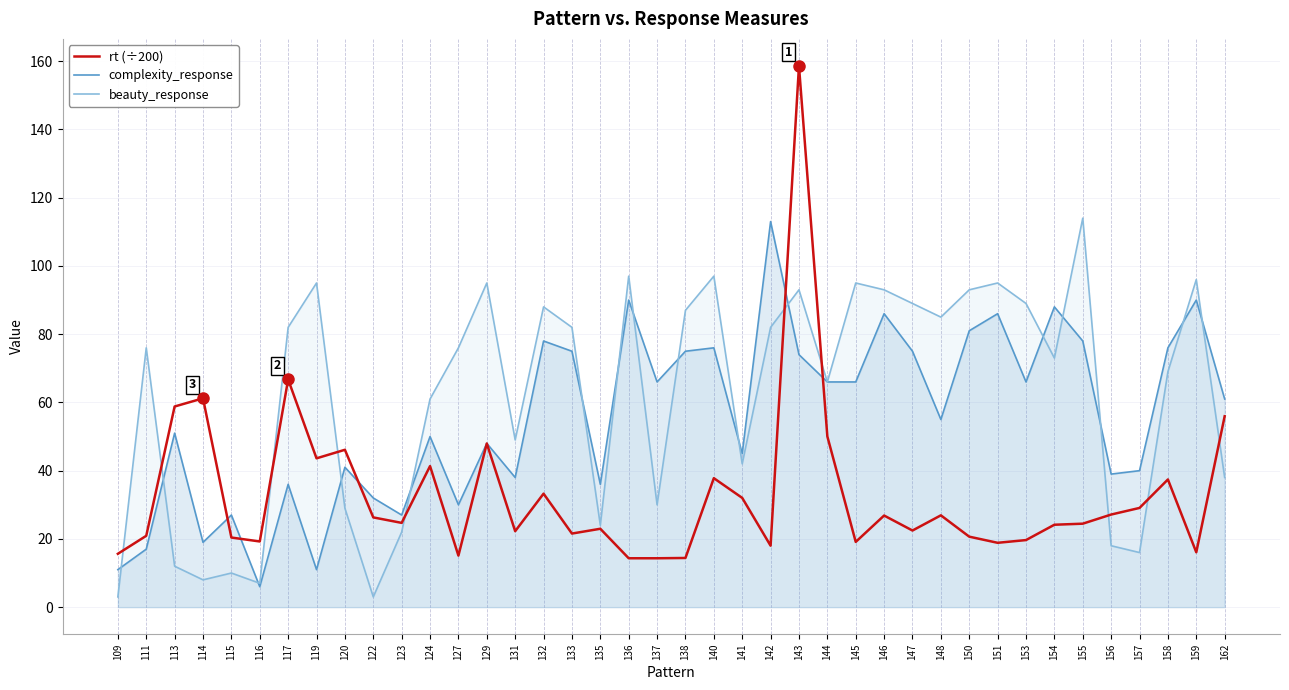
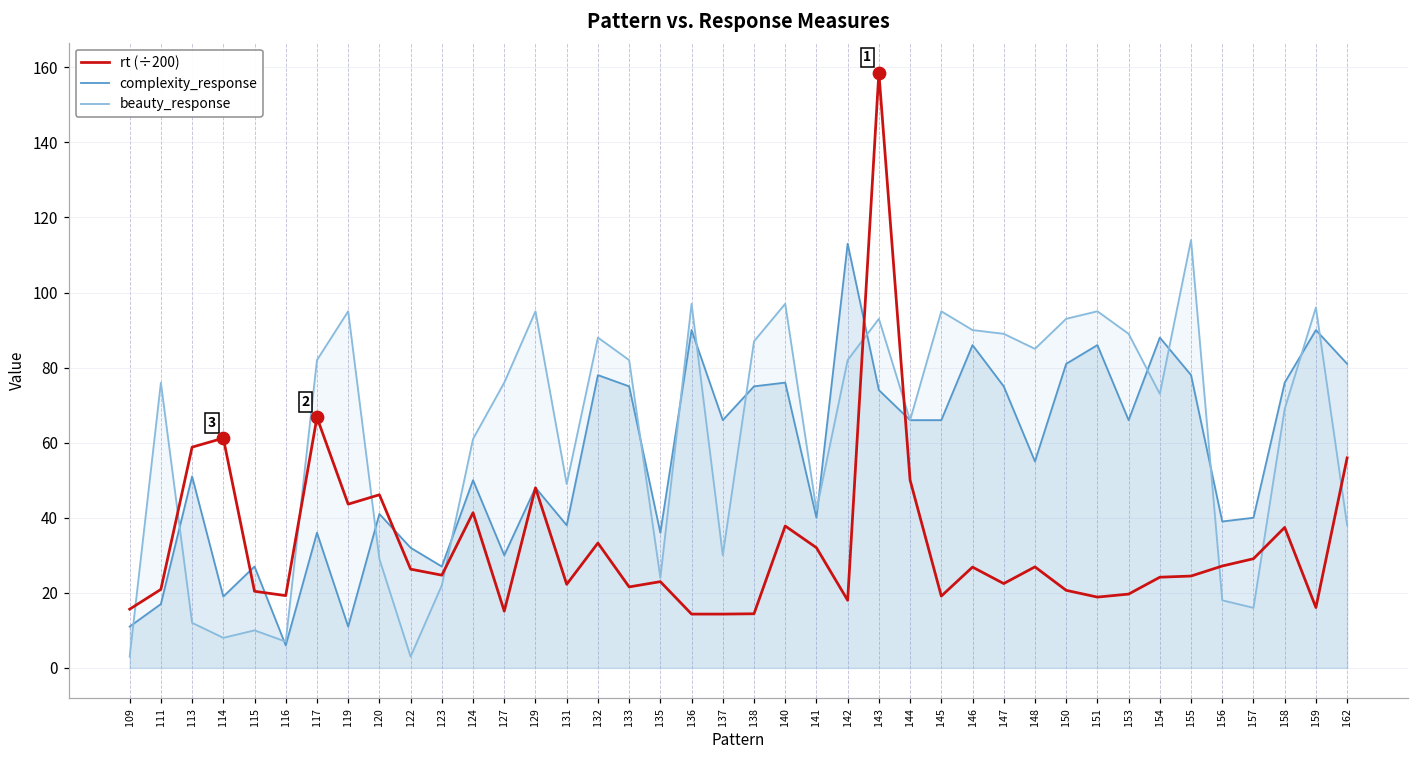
  {
    "complexity_response": {
      "109": 11,
      "111": 17,
      "113": 51,
      "114": 19,
      "115": 27,
      "116": 6,
      "117": 36,
      "119": 11,
      "120": 41,
      "122": 32,
      "123": 27,
      "124": 50,
      "127": 30,
      "131": 38,
      "132": 78,
      "133": 75,
      "135": 36,
      "136": 90,
      "137": 66,
      "138": 75,
      "140": 76,
-     "141": 45,
+     "141": 40,
      "142": 113,
      "143": 74,
      "145": 66,
      "146": 86,
      "147": 75,
      "148": 55,
      "150": 81,
      "151": 86,
      "153": 66,
      "154": 88,
      "155": 78,
      "156": 39,
      "157": 40,
      "158": 76,
      "159": 90,
-     "162": 61
+     "162": 81
    },
    "beauty_response": {
      "109": 3,
      "111": 76,
      "113": 12,
      "114": 8,
      "115": 10,
      "116": 7,
      "117": 82,
      "119": 95,
      "120": 29,
      "122": 3,
      "123": 22,
      "124": 61,
      "127": 76,
      "129": 95,
      "131": 49,
      "132": 88,
      "133": 82,
      "135": 24,
      "136": 97,
      "137": 30,
      "138": 87,
      "140": 97,
      "141": 42,
      "142": 82,
      "143": 93,
      "145": 95,
-     "146": 93,
+     "146": 90,
      "147": 89,
      "148": 85,
      "150": 93,
      "151": 95,
      "153": 89,
      "154": 73,
      "155": 114,
      "156": 18,
      "157": 16,
      "158": 69,
      "159": 96,
      "162": 38
    }
  }
